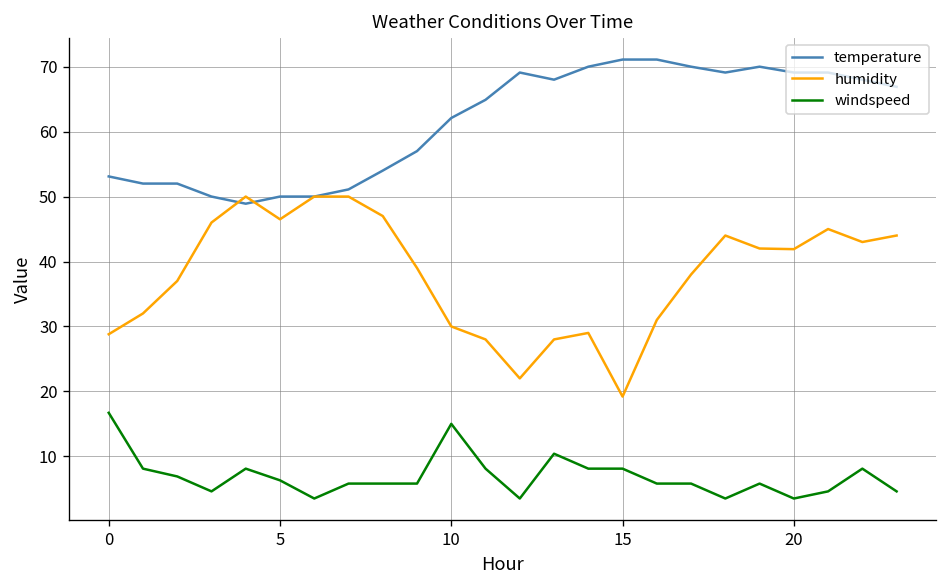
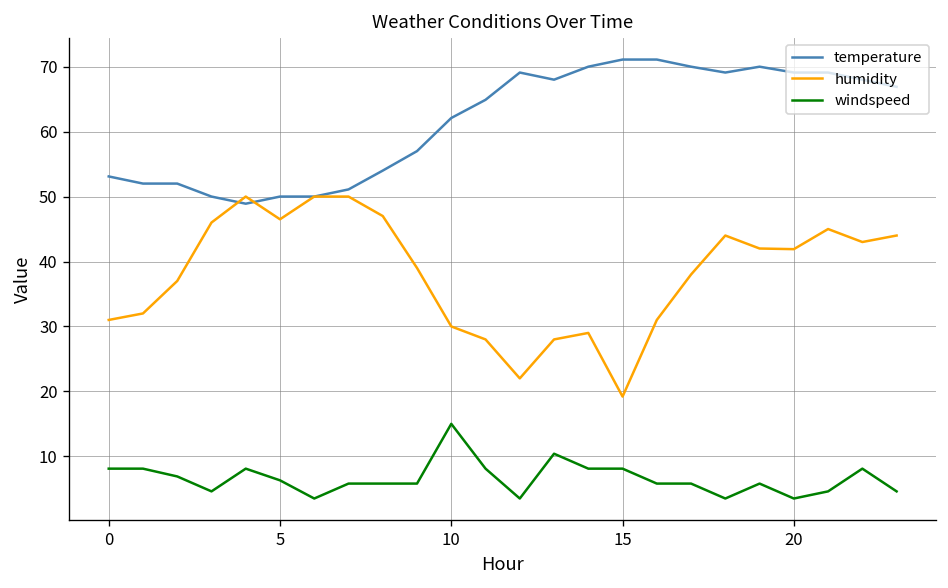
  {
    "temperature": {
      "0": 53,
      "5": 50,
      "10": 62,
      "15": 71
    },
    "humidity": {
-     "0": 29,
+     "0": 31,
      "5": 47,
      "10": 30,
      "15": 19,
      "20": 42
    },
    "windspeed": {
-     "0": 17,
+     "0": 8,
      "5": 6,
      "10": 15,
      "15": 8,
      "20": 4
    }
  }
